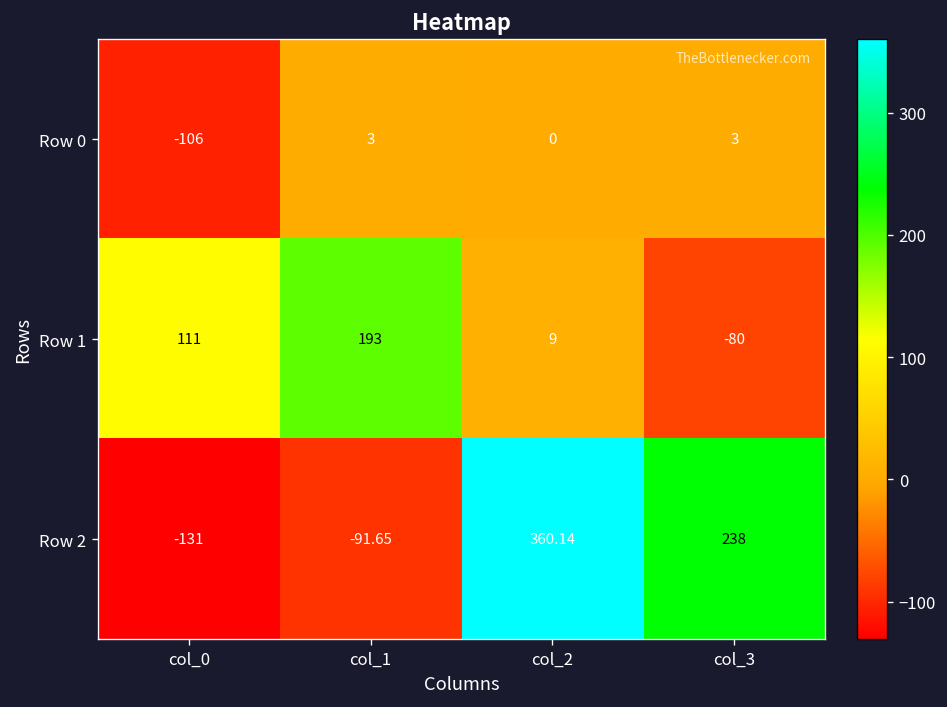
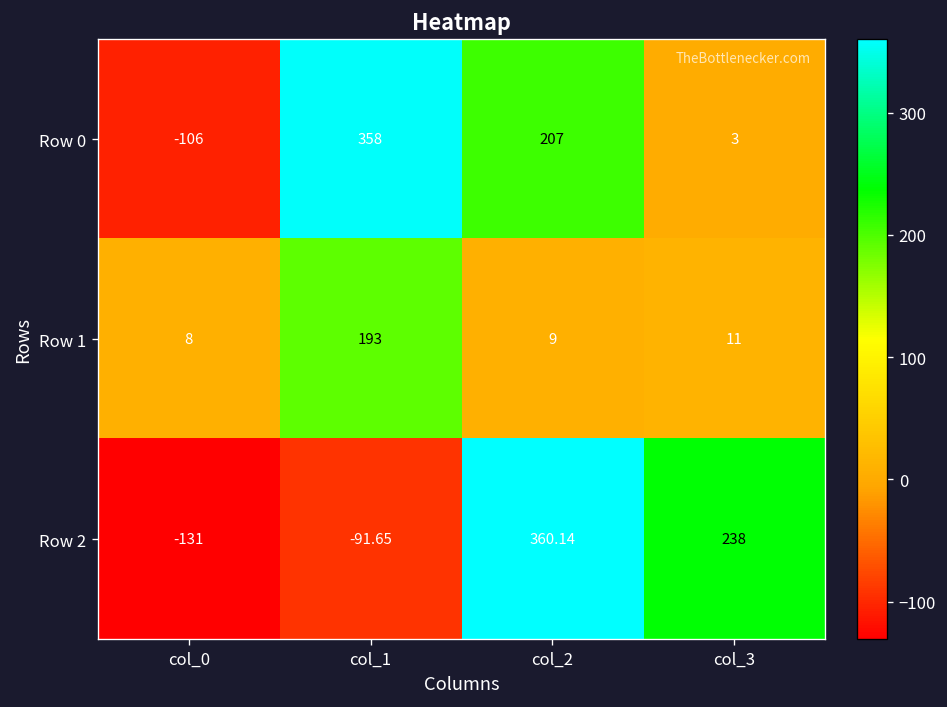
  {
    "Row 0": {
      "col_0": -106,
-     "col_1": 3,
-     "col_2": 0
+     "col_1": 358,
+     "col_2": 207
    },
    "Row 1": {
-     "col_0": 111,
+     "col_0": 8,
      "col_1": 193,
      "col_2": 9,
-     "col_3": -80
+     "col_3": 11
    },
    "Row 2": {
      "col_0": -131,
      "col_1": -91.65,
      "col_2": 360.14,
      "col_3": 238
    }
  }
